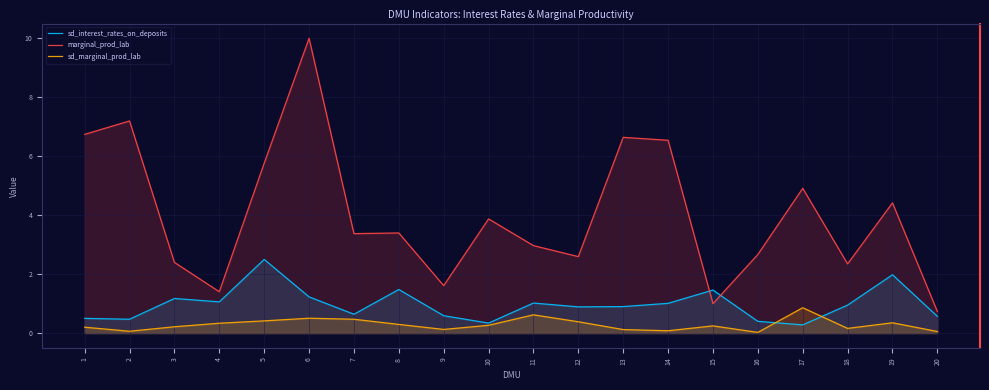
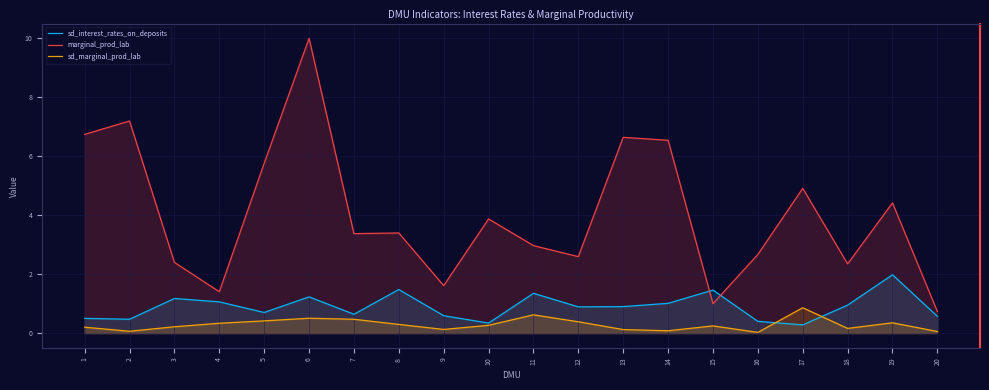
  {
    "sd_interest_rates_on_deposits": {
      "1": 0.5,
      "2": 0.5,
      "3": 1.2,
      "4": 1.1,
-     "5": 2.5,
+     "5": 0.7,
      "6": 1.2,
      "7": 0.6,
      "8": 1.5,
      "9": 0.6,
-     "11": 1.0,
+     "11": 1.4,
      "12": 0.9,
      "13": 0.9,
      "14": 1.0,
      "15": 1.5,
      "16": 0.4,
      "17": 0.3,
      "18": 1.0,
      "19": 2.0,
      "20": 0.6
    },
    "marginal_prod_lab": {
      "1": 6.7,
      "2": 7.2,
      "3": 2.4,
      "4": 1.4,
      "5": 5.8,
      "6": 10.0,
      "7": 3.4,
      "8": 3.4,
      "9": 1.6,
      "10": 3.9,
      "11": 3.0,
      "12": 2.6,
      "13": 6.6,
      "14": 6.5,
      "15": 1.0,
      "16": 2.7,
      "17": 4.9,
      "18": 2.3,
      "19": 4.4,
      "20": 0.7
    },
    "sd_marginal_prod_lab": {
      "1": 0.2,
      "2": 0.1,
      "3": 0.2,
      "4": 0.3,
      "5": 0.4,
      "6": 0.5,
      "7": 0.5,
      "8": 0.3,
      "9": 0.1,
      "11": 0.6,
      "12": 0.4,
      "13": 0.1,
      "14": 0.1,
      "15": 0.2,
      "16": 0.0,
      "17": 0.9,
      "18": 0.2,
      "19": 0.4,
      "20": 0.1
    }
  }
